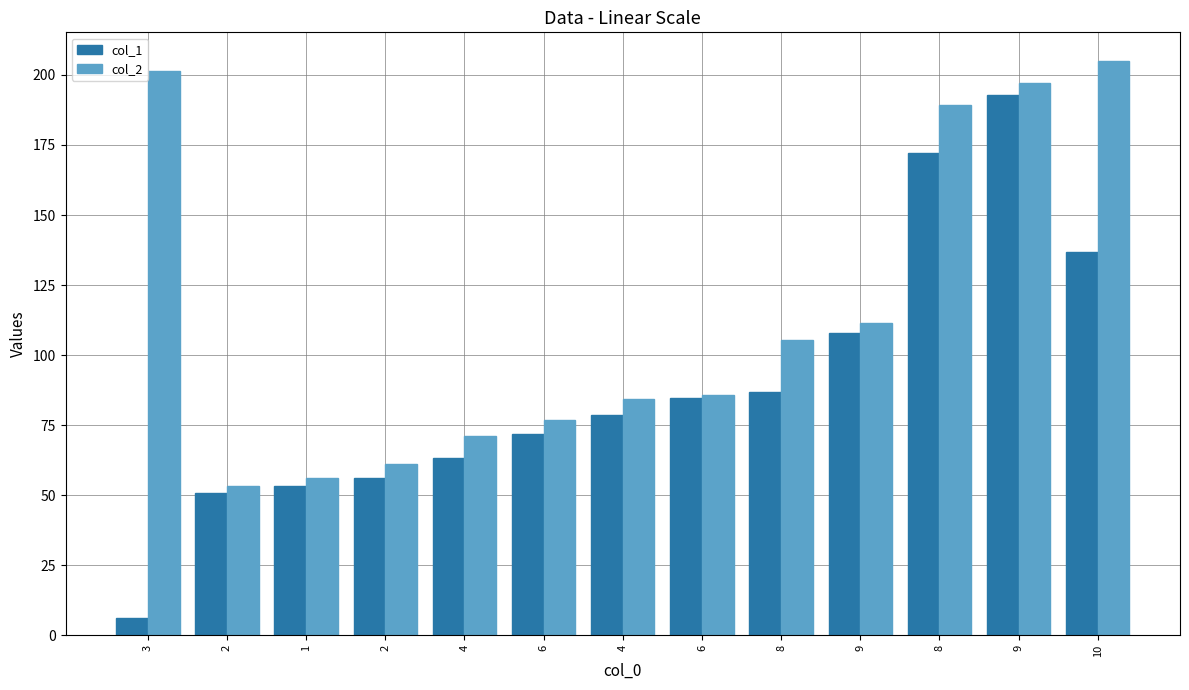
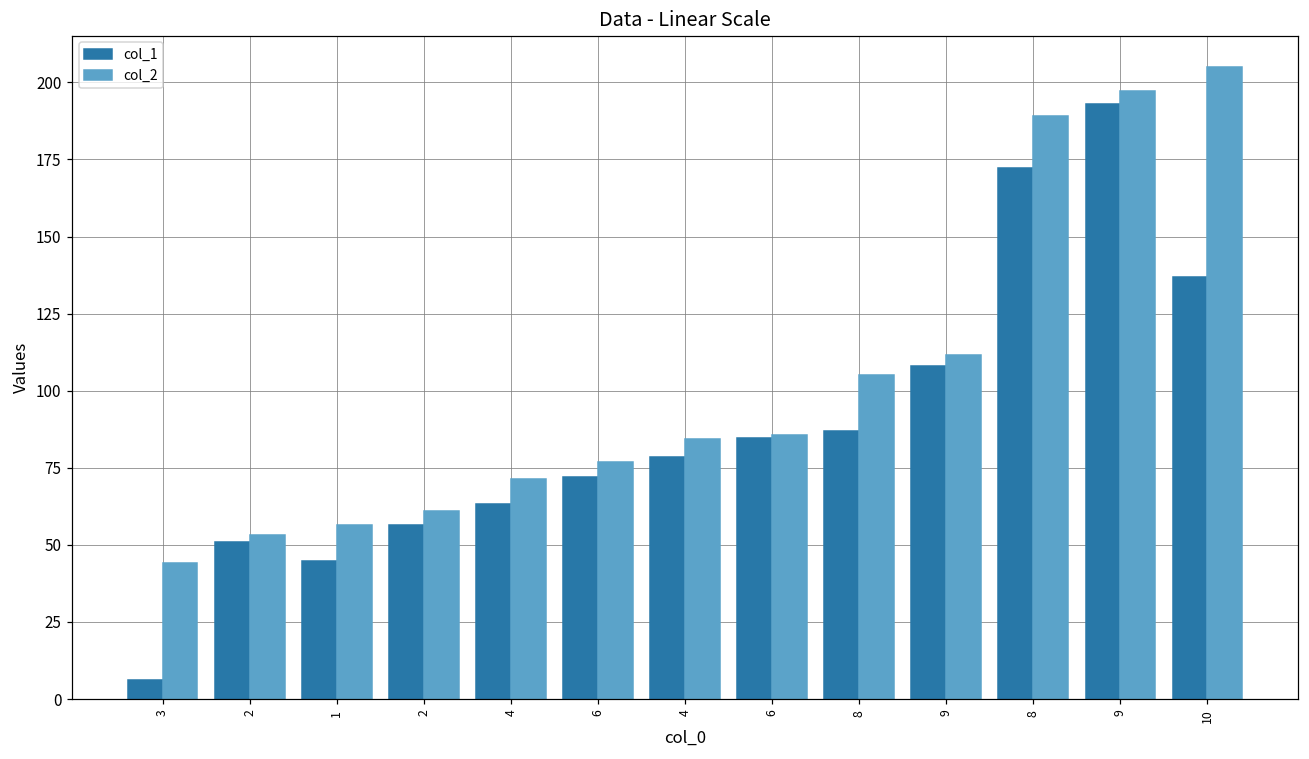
  {
    "col_1": {
      "3": 6,
-     "1": 53,
+     "1": 45,
      "10": 137
    },
    "col_2": {
-     "3": 201,
+     "3": 44,
      "1": 56,
      "10": 205
    }
  }
